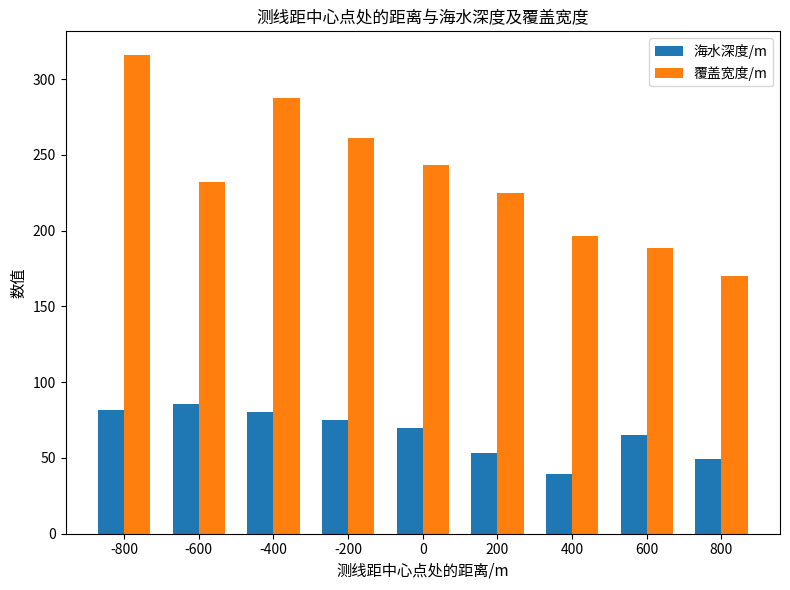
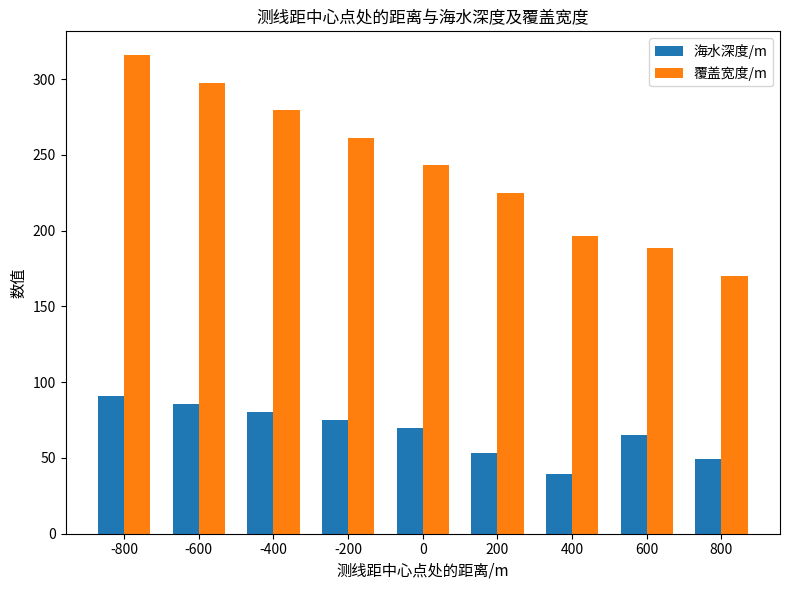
  {
    "海水深度/m": {
-     "-800": 81,
+     "-800": 91,
      "-600": 86,
      "-400": 80,
      "-200": 75,
      "0": 70,
      "200": 53,
      "400": 39,
      "600": 65,
      "800": 49
    },
    "覆盖宽度/m": {
      "-800": 316,
-     "-600": 232,
-     "-400": 288,
+     "-600": 298,
+     "-400": 279,
      "-200": 261,
      "0": 243,
      "200": 225,
      "400": 197,
      "600": 189,
      "800": 170
    }
  }
